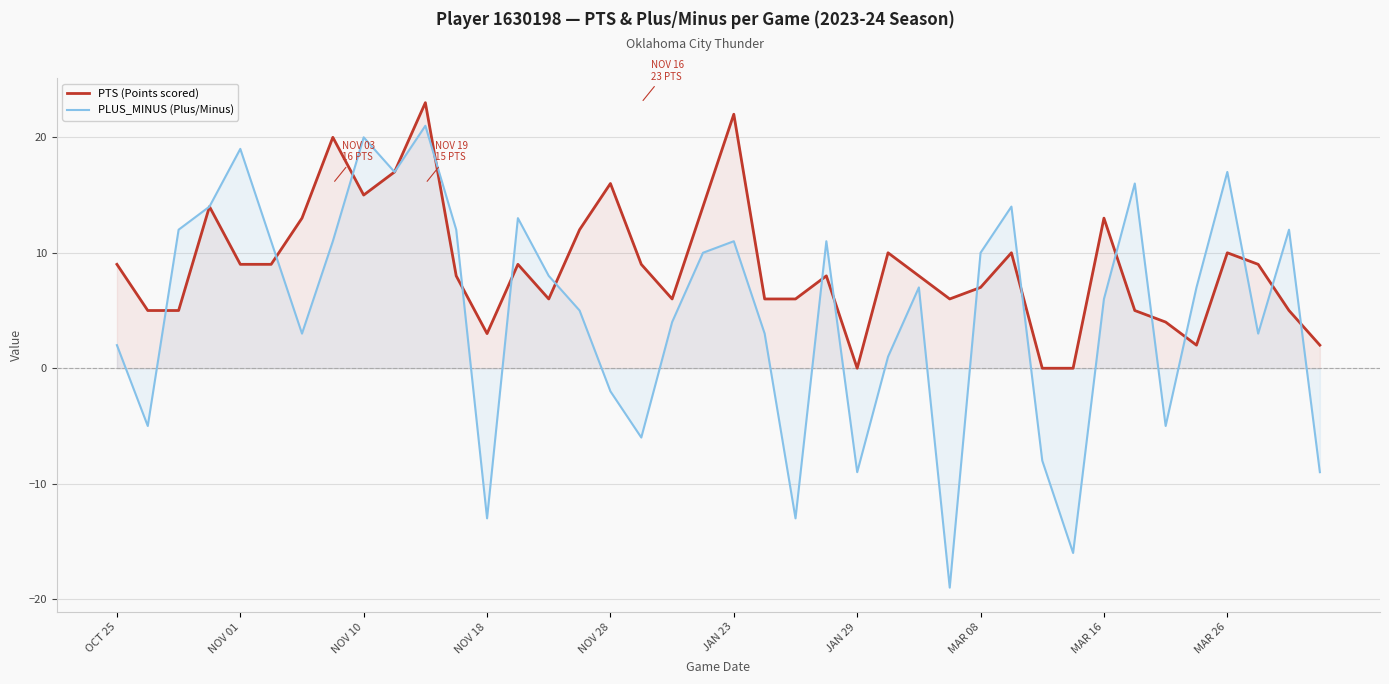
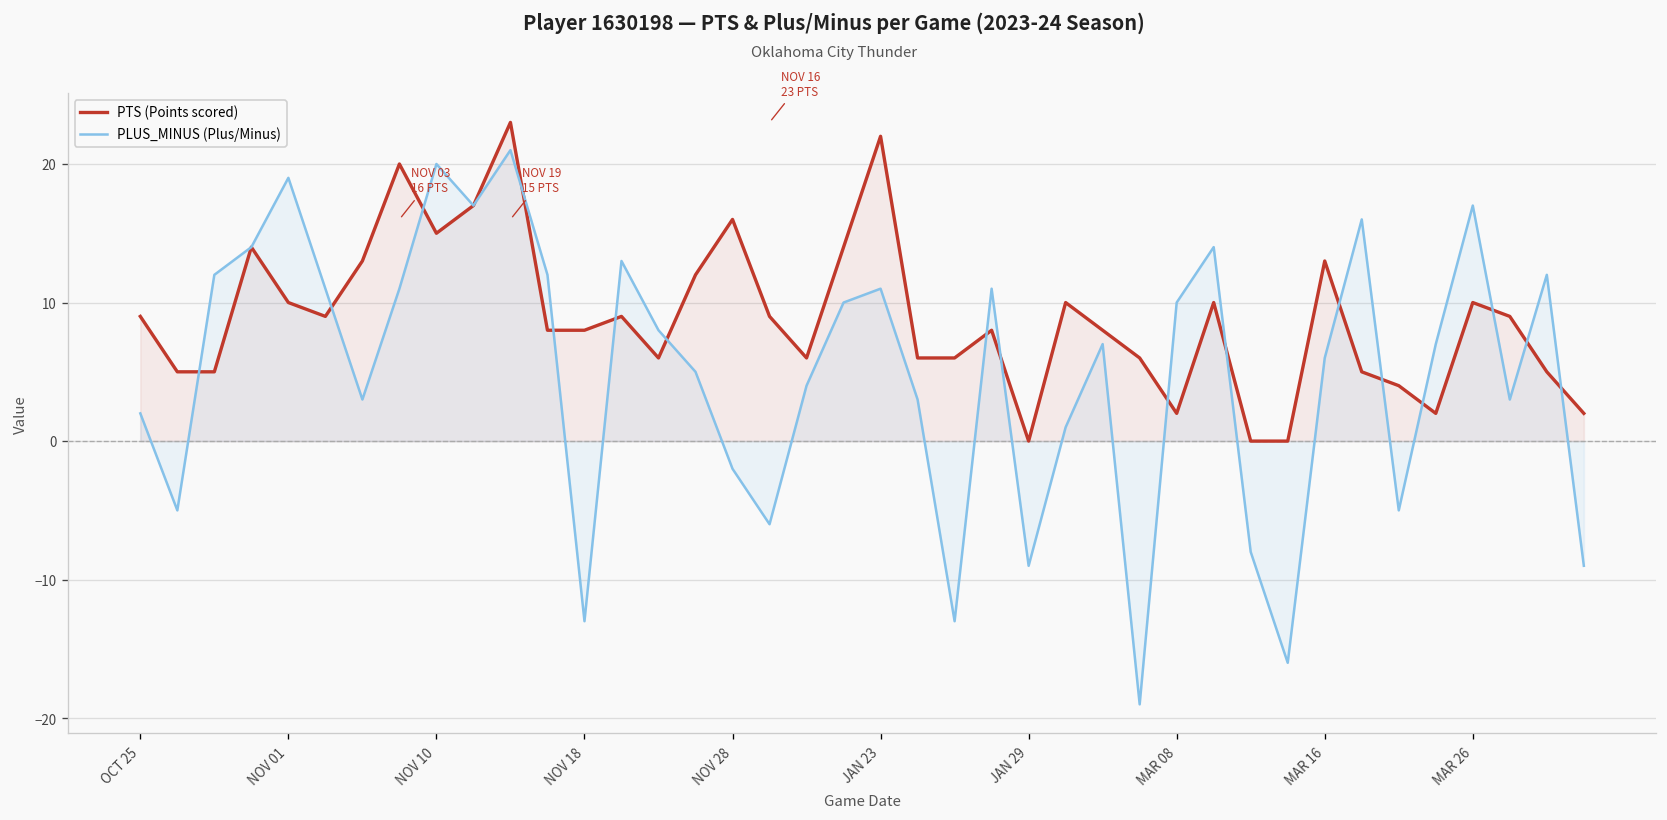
  {
    "PTS (Points scored)": {
      "OCT 25": 9,
-     "NOV 01": 9,
+     "NOV 01": 10,
      "NOV 10": 15,
-     "NOV 18": 3,
+     "NOV 18": 8,
      "NOV 28": 16,
      "JAN 23": 22,
-     "MAR 08": 7,
+     "MAR 08": 2,
      "MAR 16": 13,
      "MAR 26": 10
    }
  }
